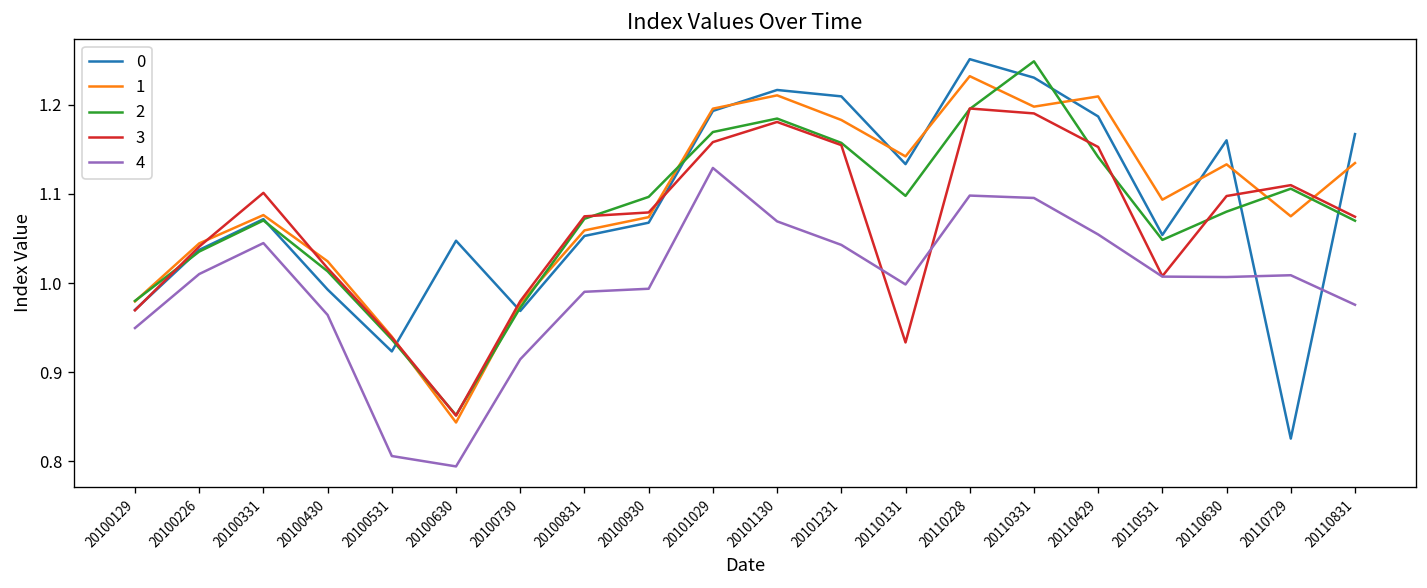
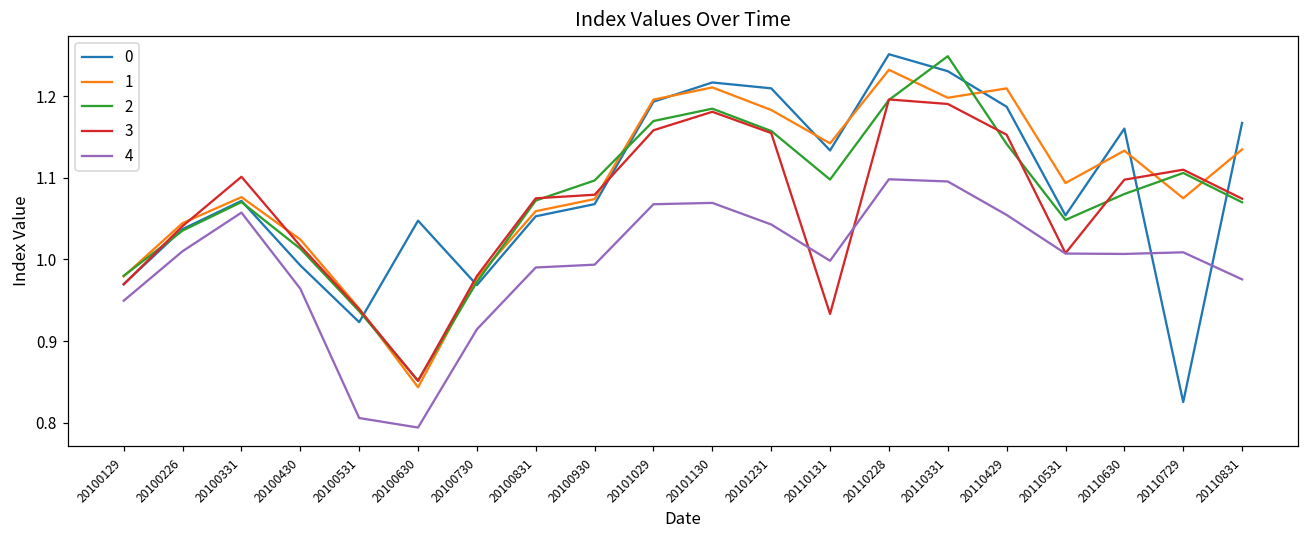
  {
    "0": {
      "20100430": 0.99,
      "20100531": 0.92,
      "20100630": 1.05,
      "20100730": 0.97,
      "20100831": 1.05,
      "20100930": 1.07,
      "20101130": 1.22,
      "20101231": 1.21,
      "20110131": 1.13,
      "20110228": 1.25,
      "20110331": 1.23,
      "20110429": 1.19,
      "20110531": 1.05,
      "20110630": 1.16,
      "20110729": 0.83,
      "20110831": 1.17
    },
    "1": {
      "20100226": 1.04,
      "20100331": 1.08,
      "20100430": 1.02,
      "20100630": 0.84,
      "20100831": 1.06,
      "20100930": 1.07,
      "20101130": 1.21,
      "20101231": 1.18,
      "20110131": 1.14,
      "20110228": 1.23,
      "20110331": 1.20,
      "20110429": 1.21,
      "20110531": 1.09,
      "20110630": 1.13,
      "20110729": 1.07,
      "20110831": 1.13
    },
    "2": {
      "20100730": 0.97,
      "20100930": 1.10,
      "20101029": 1.17,
      "20101130": 1.18,
      "20110131": 1.10,
      "20110331": 1.25,
      "20110429": 1.14,
      "20110531": 1.05,
      "20110630": 1.08,
      "20110729": 1.11,
      "20110831": 1.07
    },
    "3": {
      "20100226": 1.04,
      "20100331": 1.10,
      "20100930": 1.08,
      "20101029": 1.16,
      "20101130": 1.18,
      "20110131": 0.93,
      "20110331": 1.19,
      "20110429": 1.15,
      "20110630": 1.10,
      "20110729": 1.11,
      "20110831": 1.07
    },
    "4": {
      "20100129": 0.95,
      "20100226": 1.01,
-     "20100331": 1.04,
+     "20100331": 1.06,
      "20100430": 0.96,
      "20100531": 0.81,
      "20100630": 0.79,
      "20100730": 0.91,
      "20100831": 0.99,
      "20100930": 0.99,
-     "20101029": 1.13,
+     "20101029": 1.07,
      "20101130": 1.07,
      "20101231": 1.04,
      "20110131": 1.00,
      "20110228": 1.10,
      "20110331": 1.10,
      "20110429": 1.05,
      "20110630": 1.01,
      "20110729": 1.01,
      "20110831": 0.98
    }
  }
